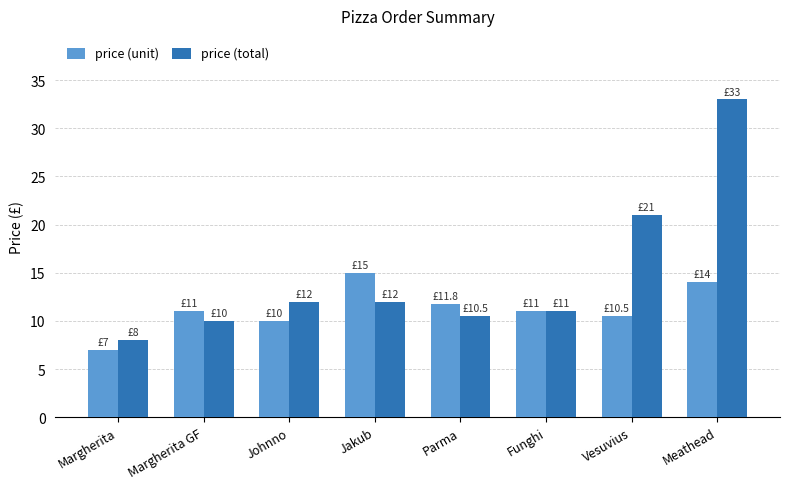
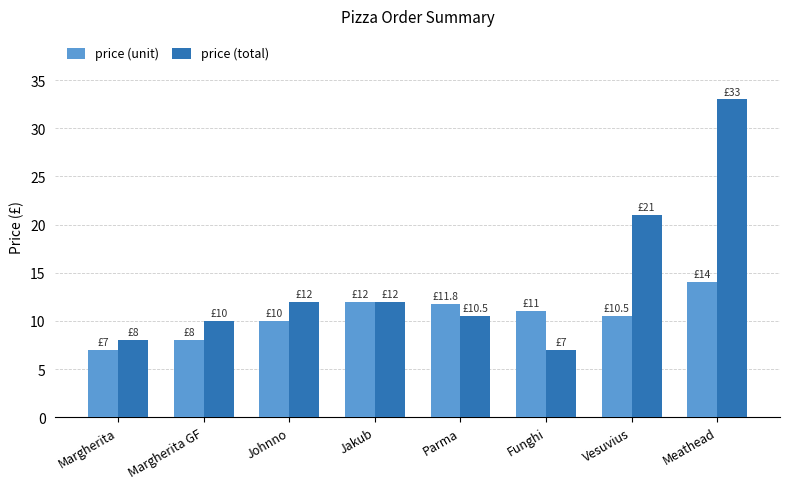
  {
    "price (unit)": {
      "Margherita": "£7",
-     "Margherita GF": "£11",
+     "Margherita GF": "£8",
      "Johnno": "£10",
-     "Jakub": "£15",
+     "Jakub": "£12",
      "Parma": "£11.8",
      "Funghi": "£11",
      "Vesuvius": "£10.5",
      "Meathead": "£14"
    },
    "price (total)": {
      "Margherita": "£8",
      "Margherita GF": "£10",
      "Johnno": "£12",
      "Jakub": "£12",
      "Parma": "£10.5",
-     "Funghi": "£11",
+     "Funghi": "£7",
      "Vesuvius": "£21",
      "Meathead": "£33"
    }
  }
